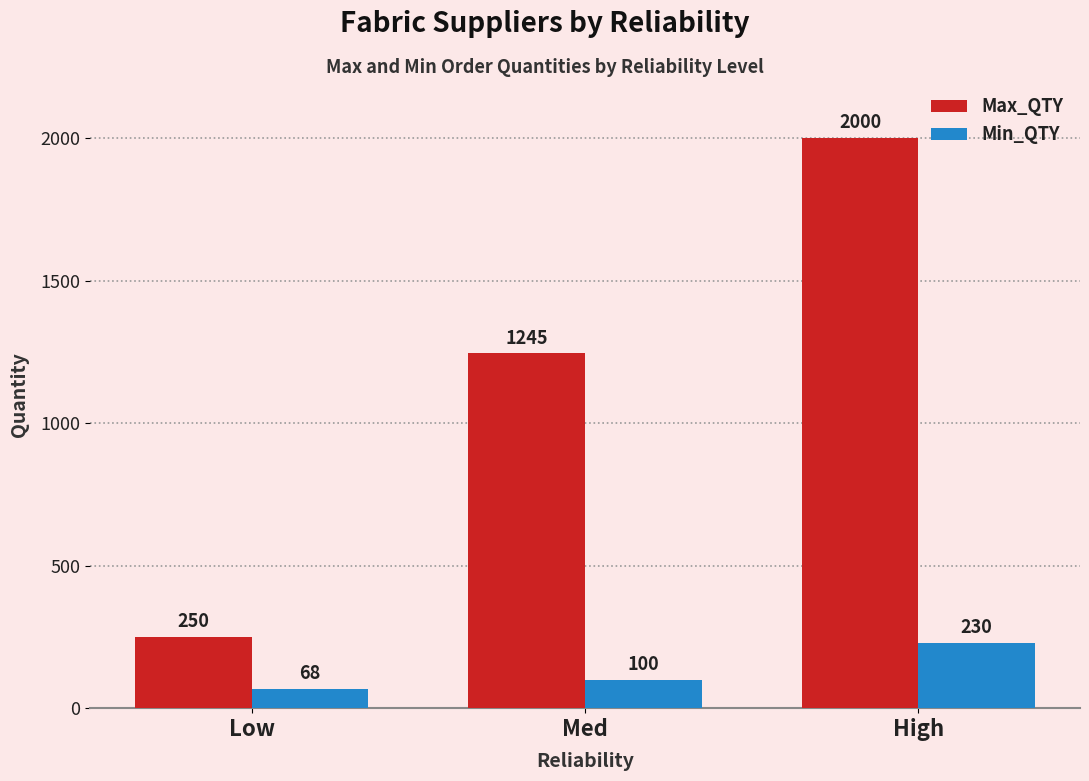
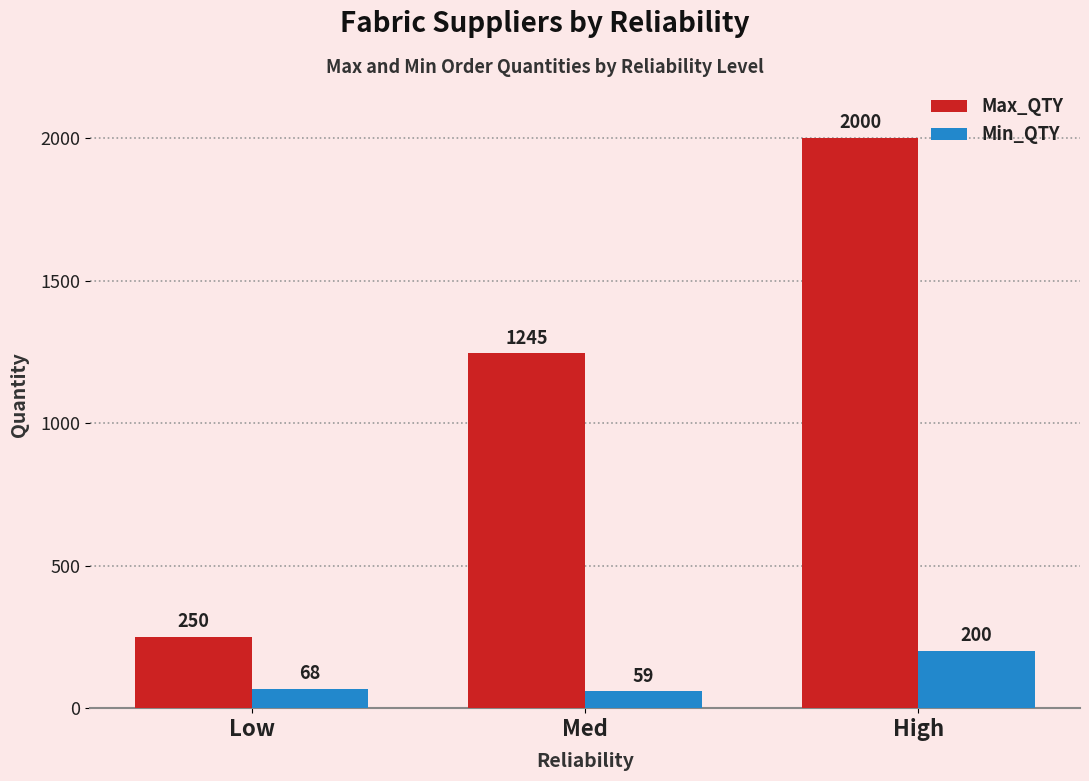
  {
    "Max_QTY": {
      "Low": 250,
      "Med": 1245,
      "High": 2000
    },
    "Min_QTY": {
      "Low": 68,
-     "Med": 100,
-     "High": 230
+     "Med": 59,
+     "High": 200
    }
  }
